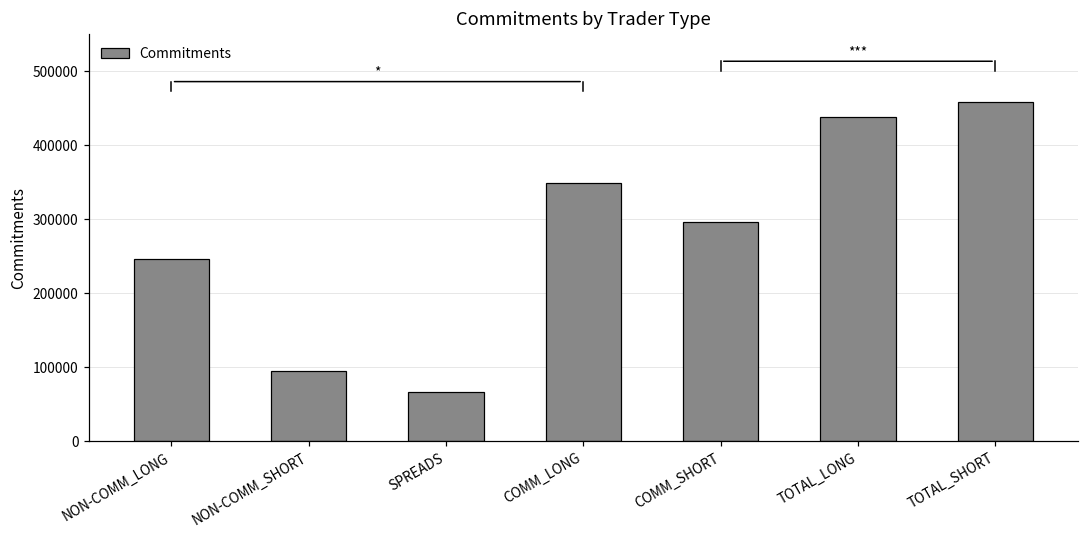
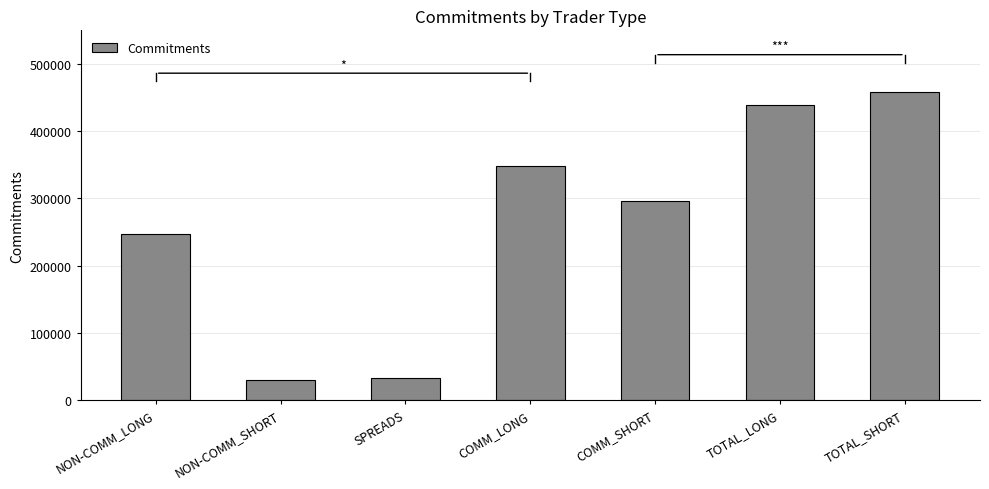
  {
    "Commitments": {
      "NON-COMM_LONG": 250000,
-     "NON-COMM_SHORT": 100000,
-     "SPREADS": 70000,
+     "NON-COMM_SHORT": 30000,
+     "SPREADS": 30000,
      "COMM_LONG": 350000,
      "COMM_SHORT": 300000,
      "TOTAL_LONG": 440000,
      "TOTAL_SHORT": 460000
    }
  }
